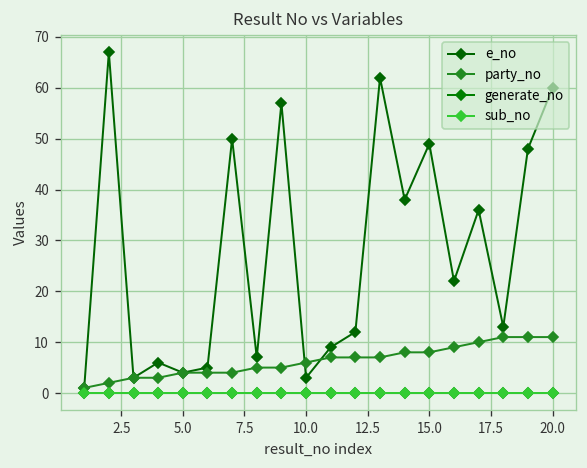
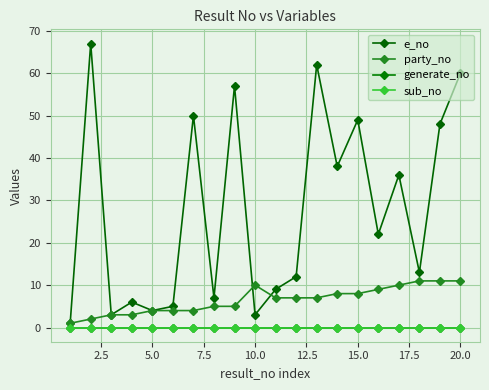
  {
    "e_no": {
      "10.0": 3,
      "15.0": 49
    },
    "party_no": {
-     "10.0": 6,
+     "10.0": 10,
      "15.0": 8,
      "20.0": 11
    },
    "sub_no": {
      "5.0": 0,
      "10.0": 0,
      "15.0": 0,
      "20.0": 0
    }
  }
